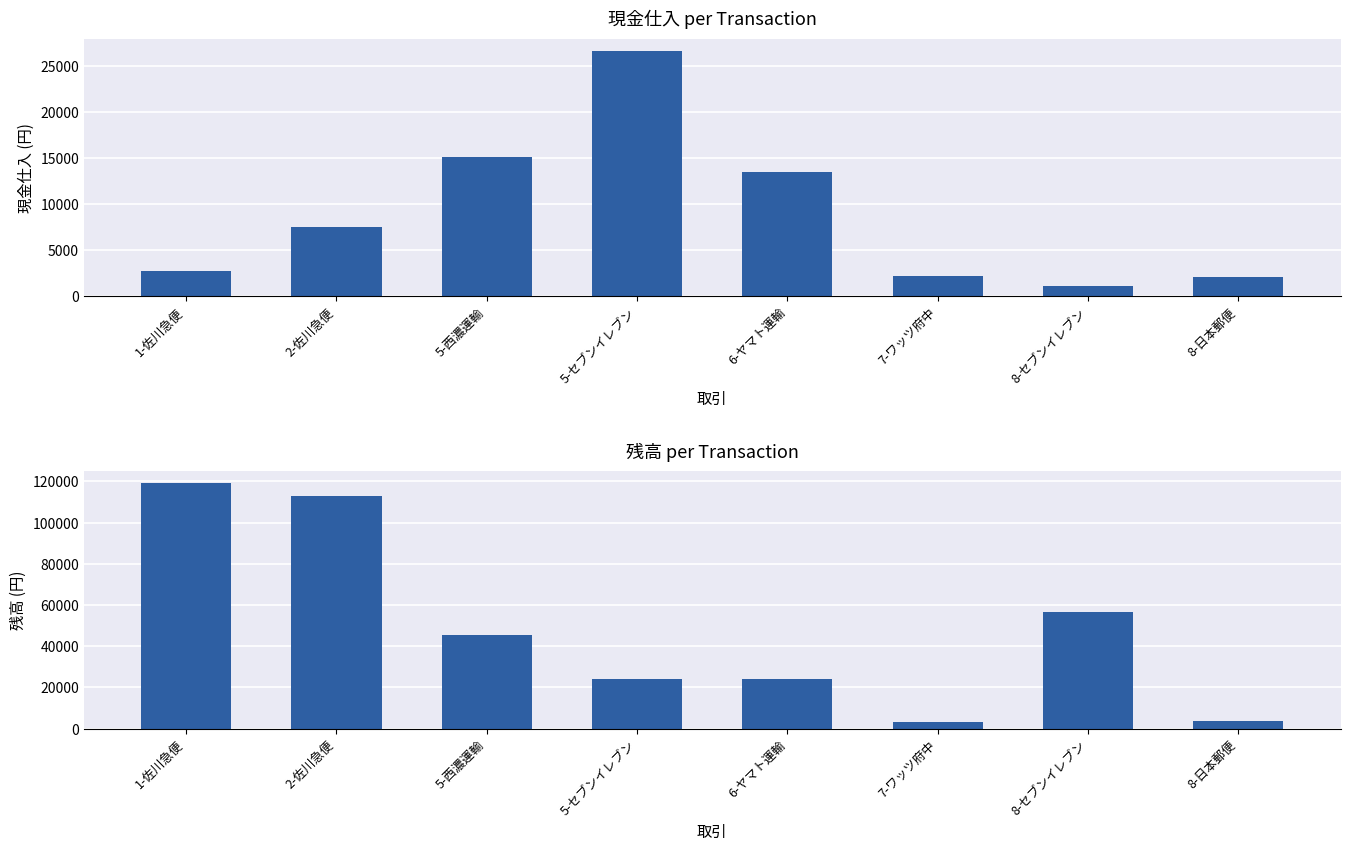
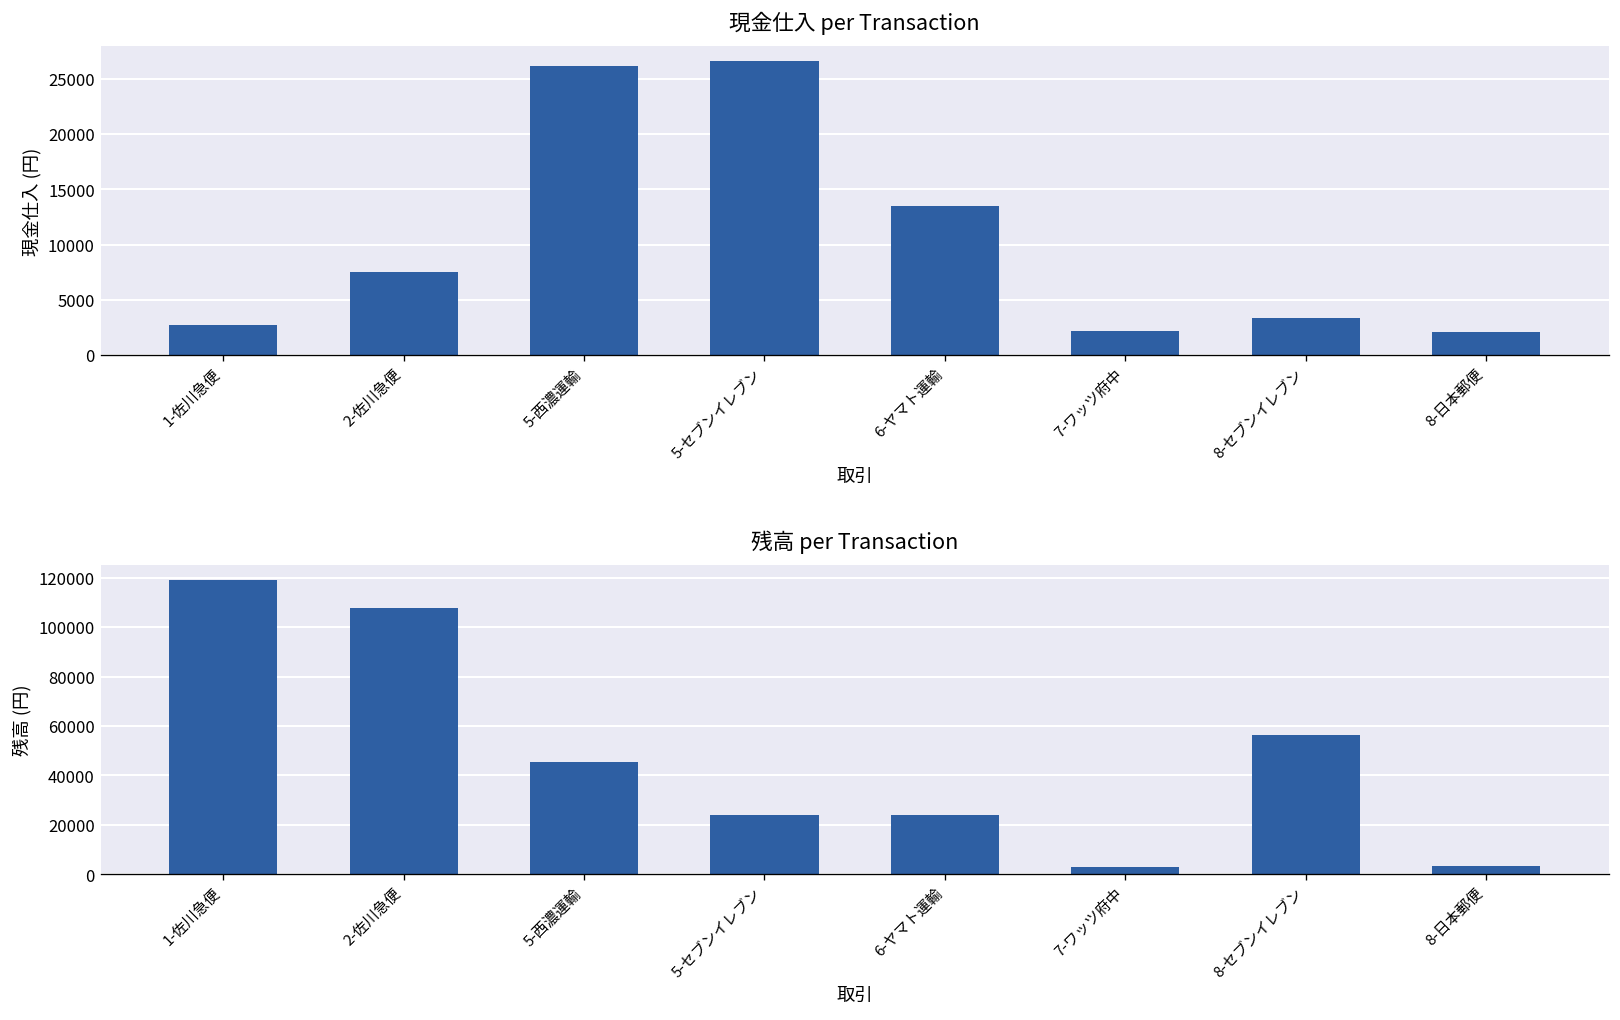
  {
    "現金仕入 per Transaction": {
      "1-佐川急便": 3000,
      "2-佐川急便": 8000,
-     "5-西濃運輸": 15000,
+     "5-西濃運輸": 26000,
      "5-セブンイレブン": 27000,
      "6-ヤマト運輸": 13000,
      "7-ワッツ府中": 2000,
-     "8-セブンイレブン": 1000,
+     "8-セブンイレブン": 3000,
      "8-日本郵便": 2000
    },
    "残高 per Transaction": {
      "1-佐川急便": 119000,
-     "2-佐川急便": 113000,
+     "2-佐川急便": 108000,
      "5-西濃運輸": 45000,
      "5-セブンイレブン": 24000,
      "6-ヤマト運輸": 24000,
      "7-ワッツ府中": 3000,
      "8-セブンイレブン": 56000,
      "8-日本郵便": 4000
    }
  }
